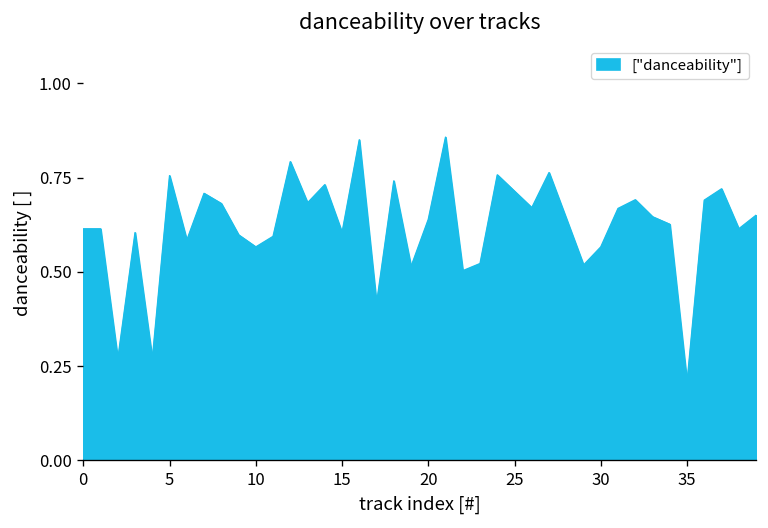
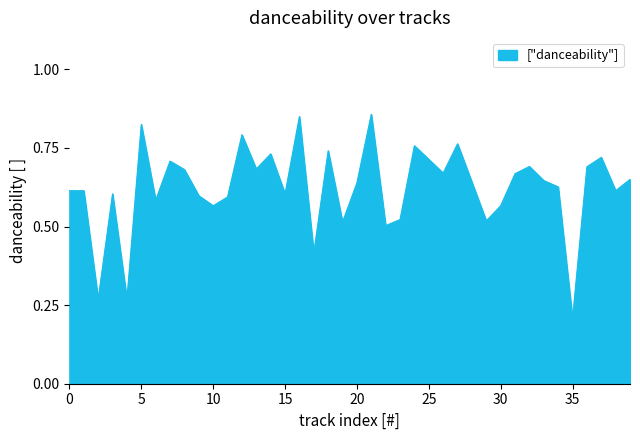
  {
    "0": 0.61,
-   "5": 0.76,
+   "5": 0.83,
    "10": 0.57,
    "15": 0.60,
    "20": 0.64,
    "30": 0.57,
    "35": 0.21
  }
